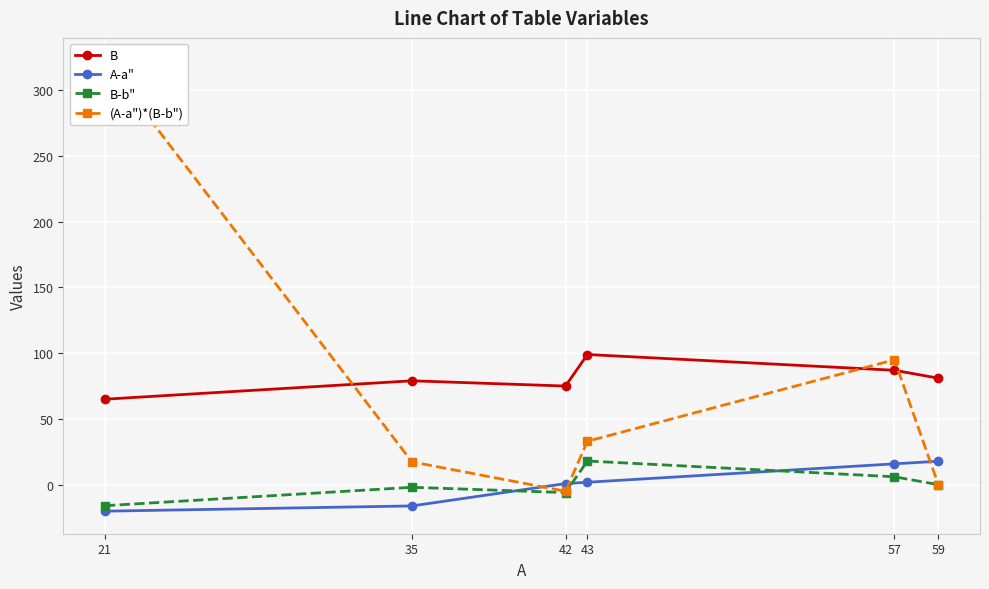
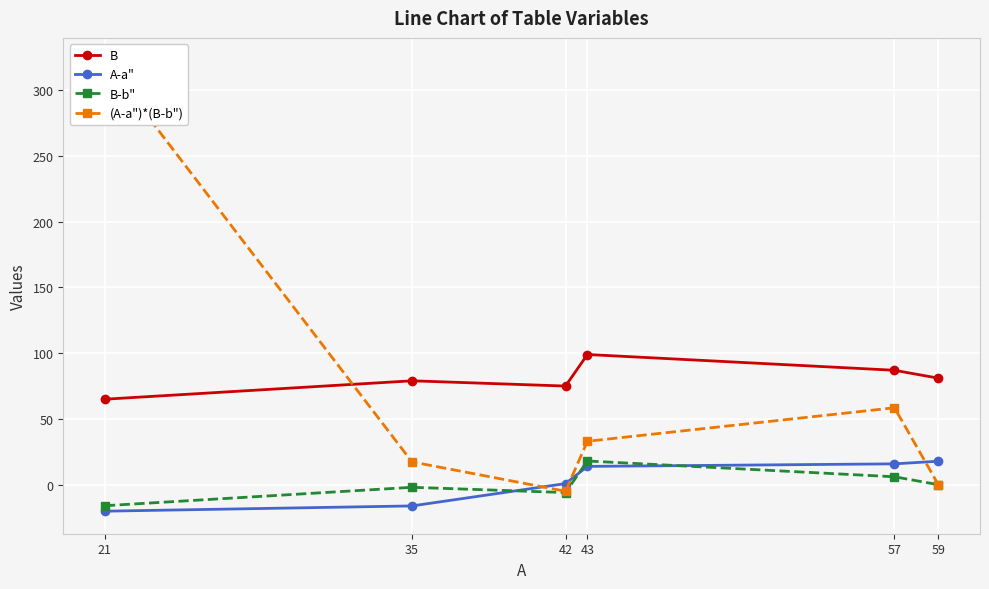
  {
    "B": {
      "21": 65,
      "35": 79,
      "42": 75,
      "43": 99,
      "57": 87,
      "59": 81
    },
    "A-a\"": {
      "21": -20,
      "35": -16,
      "42": 1,
-     "43": 2,
+     "43": 14,
      "57": 16,
      "59": 18
    },
    "B-b\"": {
      "21": -16,
      "35": -2,
      "43": 18,
      "57": 6
    },
    "(A-a\")*(B-b\")": {
      "35": 17,
      "43": 33,
-     "57": 95
+     "57": 58
    }
  }
